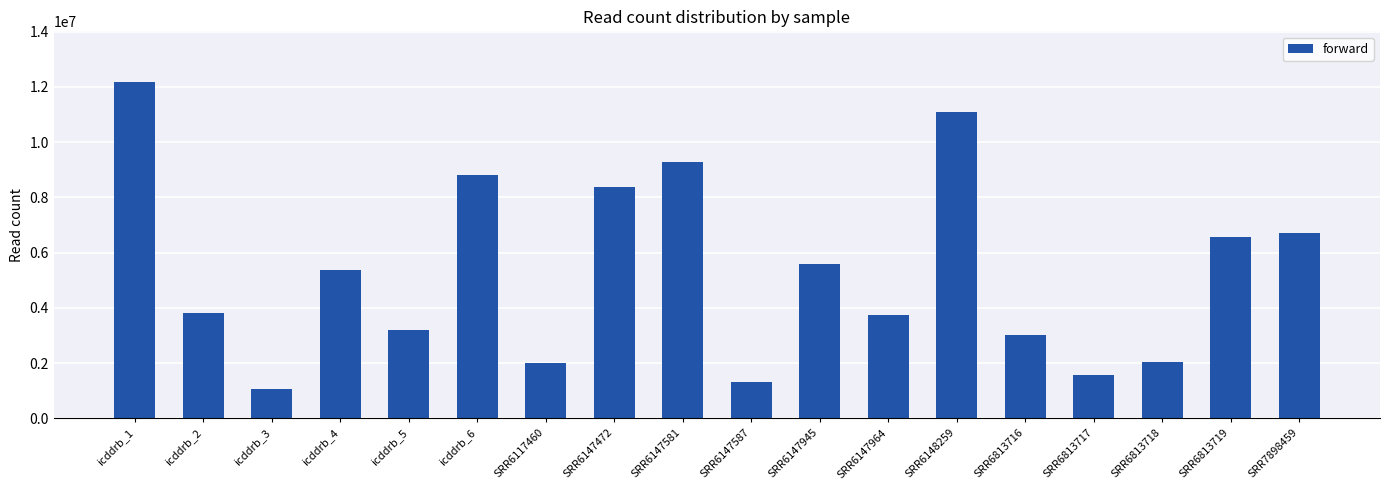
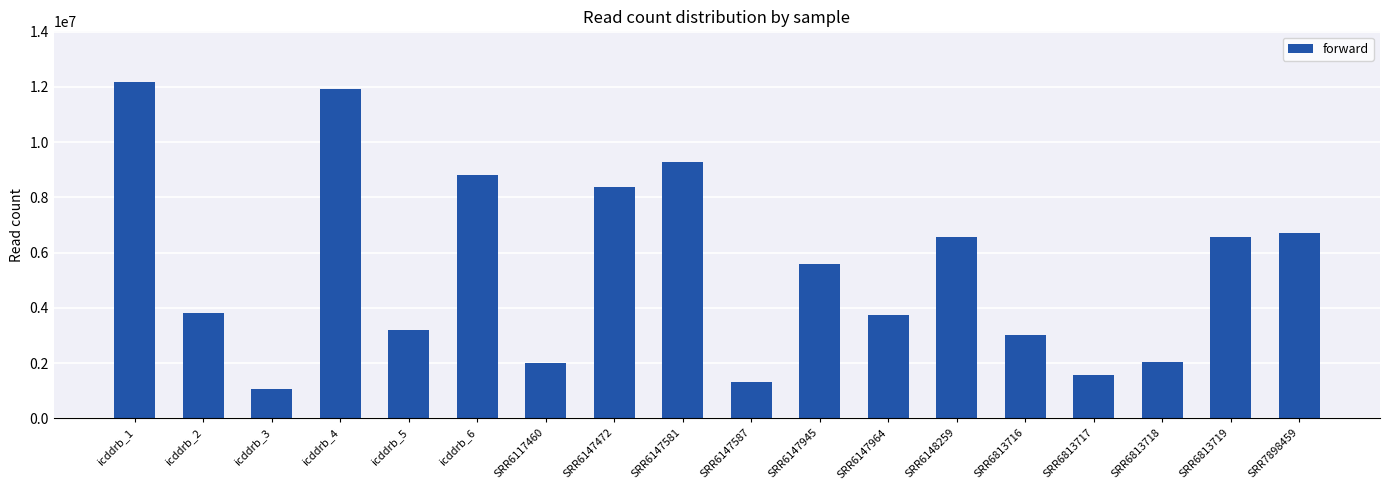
  {
    "icddrb_1": 12200000,
    "icddrb_2": 3800000,
    "icddrb_3": 1100000,
-   "icddrb_4": 5400000,
+   "icddrb_4": 11900000,
    "icddrb_5": 3200000,
    "icddrb_6": 8800000,
    "SRR6117460": 2000000,
    "SRR6147472": 8400000,
    "SRR6147581": 9300000,
    "SRR6147587": 1300000,
    "SRR6147945": 5600000,
    "SRR6147964": 3700000,
-   "SRR6148259": 11100000,
+   "SRR6148259": 6500000,
    "SRR6813716": 3000000,
    "SRR6813717": 1600000,
    "SRR6813718": 2000000,
    "SRR6813719": 6600000,
    "SRR7898459": 6700000
  }
